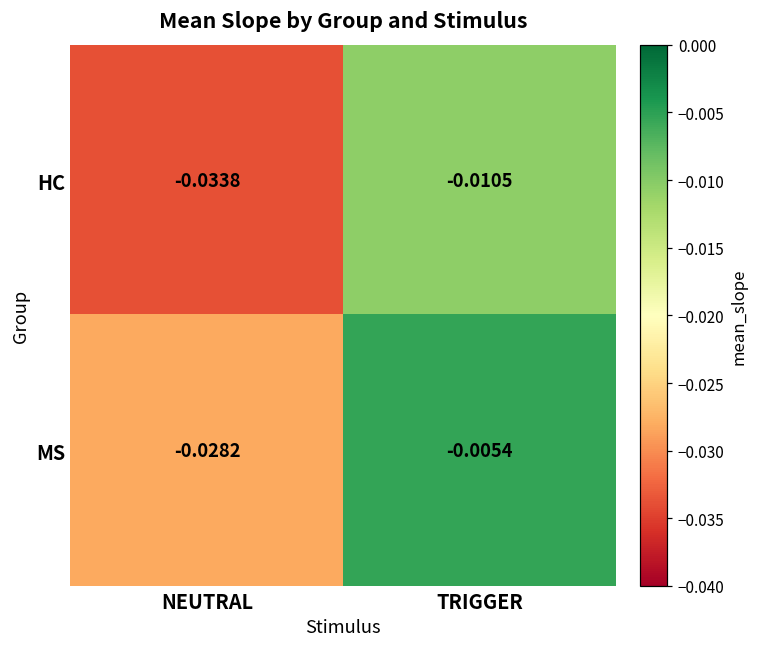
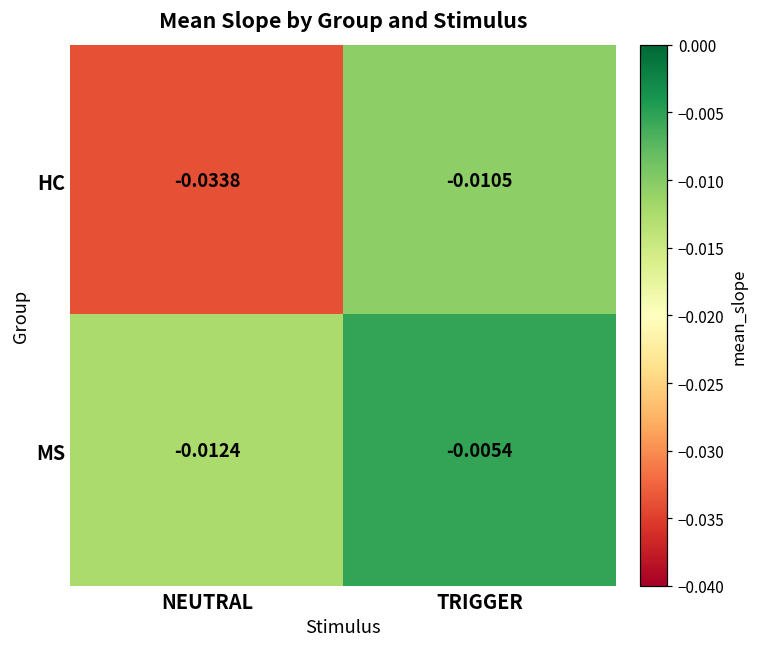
  {
    "HC": {
      "NEUTRAL": -0.0338,
      "TRIGGER": -0.0105
    },
    "MS": {
-     "NEUTRAL": -0.0282,
+     "NEUTRAL": -0.0124,
      "TRIGGER": -0.0054
    }
  }
